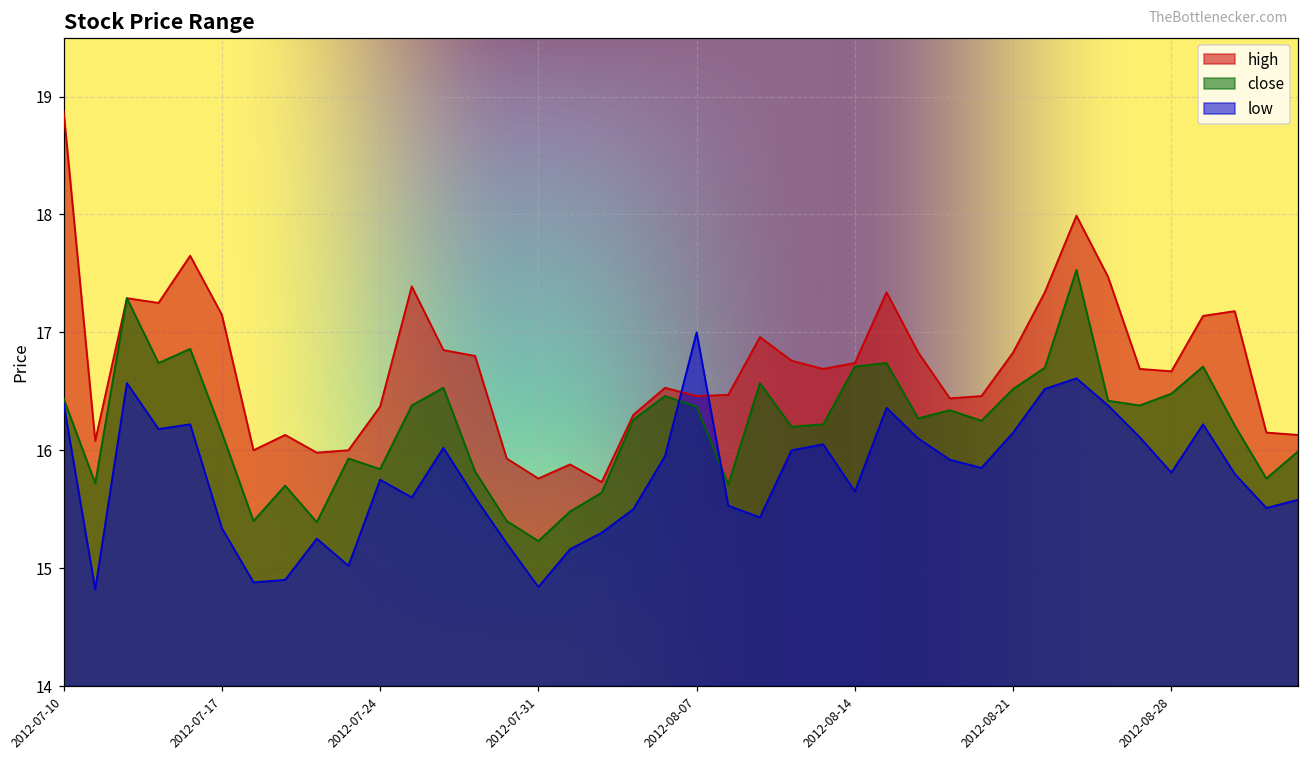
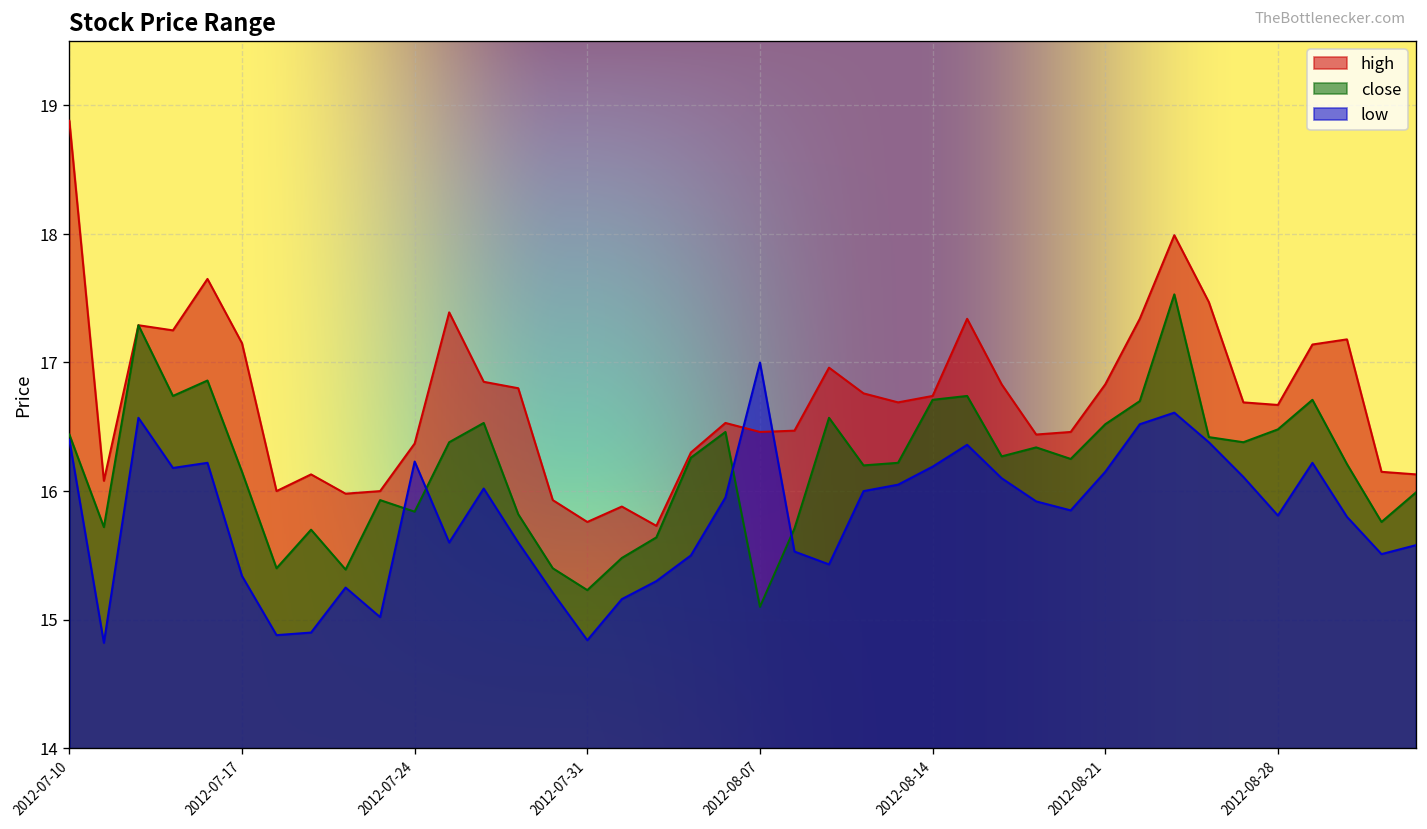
  {
    "high": {
      "2012-07-10": 18.88,
      "2012-07-17": 17.15,
      "2012-07-24": 16.37,
      "2012-07-31": 15.76,
      "2012-08-07": 16.46,
      "2012-08-14": 16.74,
      "2012-08-21": 16.83,
      "2012-08-28": 16.67
    },
    "close": {
      "2012-07-10": 16.44,
      "2012-07-17": 16.15,
      "2012-07-24": 15.84,
      "2012-07-31": 15.23,
-     "2012-08-07": 16.37,
+     "2012-08-07": 15.10,
      "2012-08-14": 16.71,
      "2012-08-21": 16.52,
      "2012-08-28": 16.48
    },
    "low": {
      "2012-07-10": 16.40,
      "2012-07-17": 15.34,
-     "2012-07-24": 15.75,
+     "2012-07-24": 16.23,
      "2012-07-31": 14.84,
      "2012-08-07": 17.00,
-     "2012-08-14": 15.65,
+     "2012-08-14": 16.19,
      "2012-08-21": 16.15,
      "2012-08-28": 15.81
    }
  }
